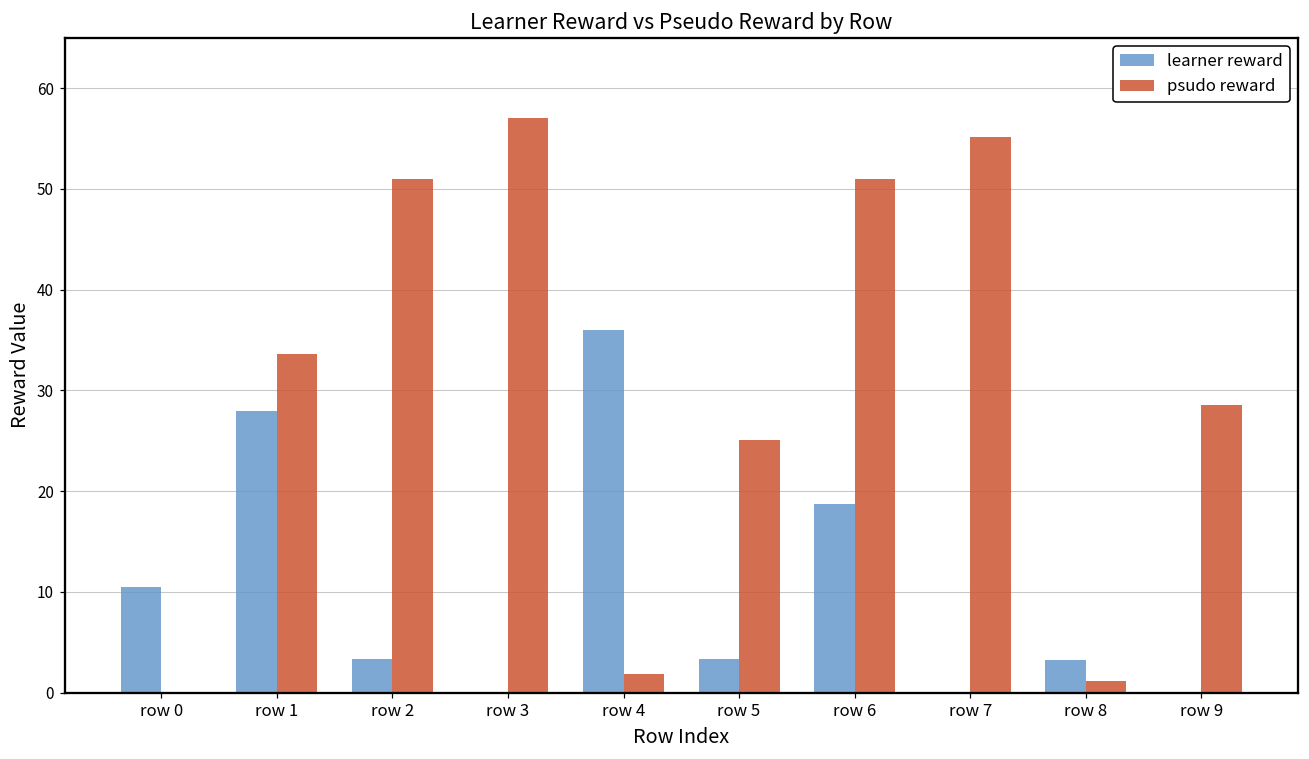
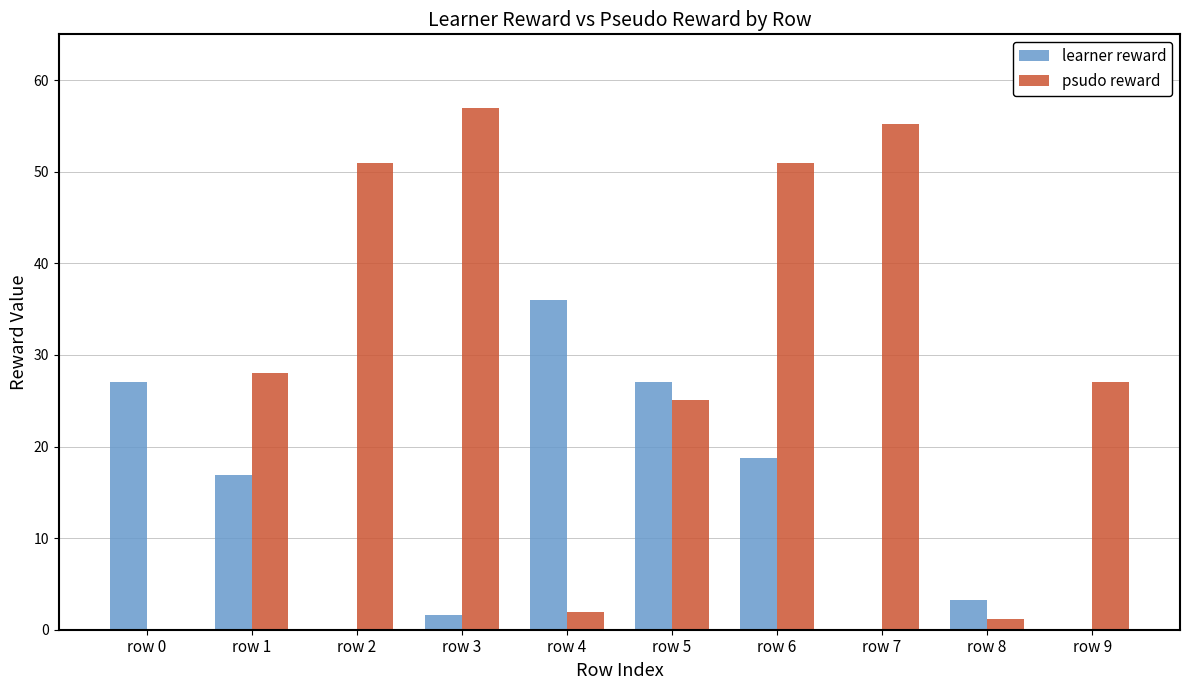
  {
    "learner reward": {
-     "row 0": 11,
-     "row 1": 28,
-     "row 2": 3,
-     "row 3": 0,
+     "row 0": 27,
+     "row 1": 17,
+     "row 2": 0,
+     "row 3": 2,
      "row 4": 36,
-     "row 5": 3,
+     "row 5": 27,
      "row 6": 19,
      "row 7": 0,
      "row 8": 3,
      "row 9": 0
    },
    "psudo reward": {
      "row 0": 0,
-     "row 1": 34,
+     "row 1": 28,
      "row 2": 51,
      "row 3": 57,
      "row 4": 2,
      "row 5": 25,
      "row 6": 51,
      "row 7": 55,
      "row 8": 1,
-     "row 9": 29
+     "row 9": 27
    }
  }
